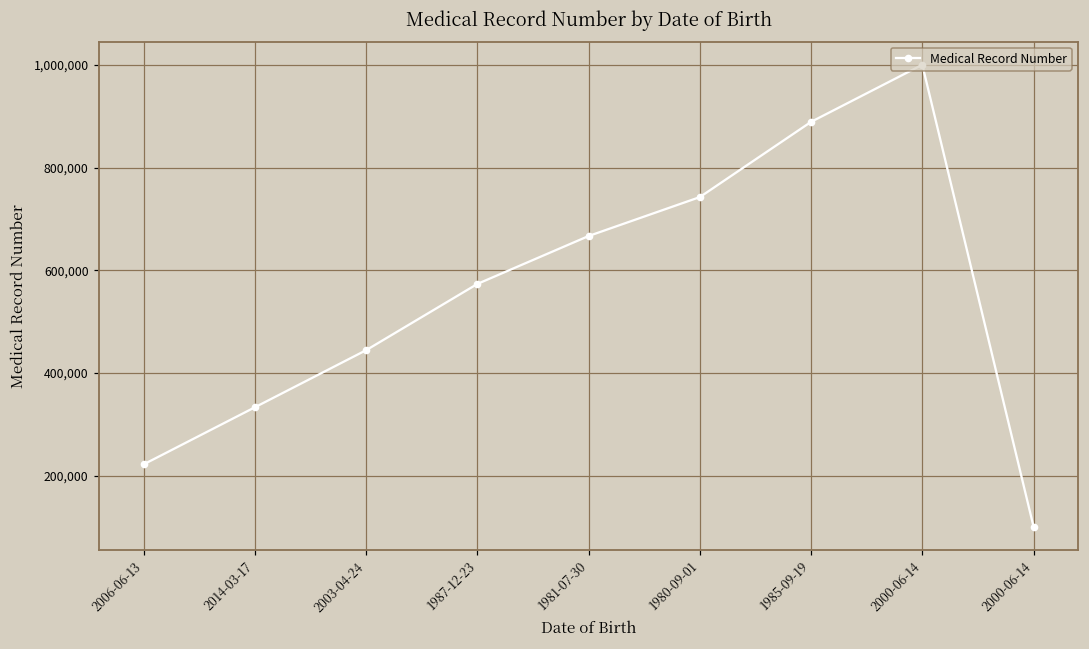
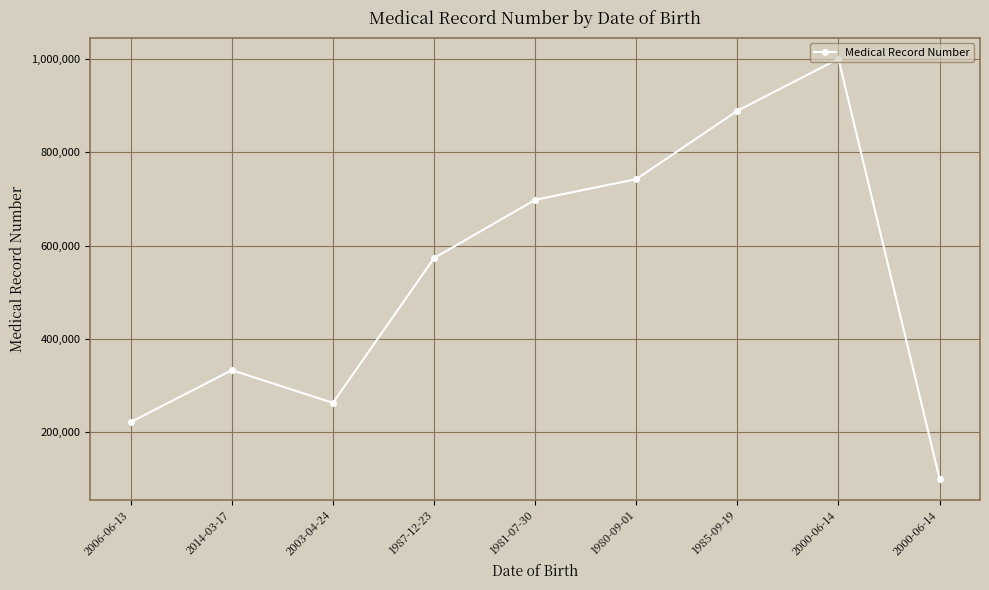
  {
    "2006-06-13": "220,000",
    "2014-03-17": "330,000",
-   "2003-04-24": "440,000",
+   "2003-04-24": "260,000",
    "1987-12-23": "570,000",
-   "1981-07-30": "670,000",
+   "1981-07-30": "700,000",
    "1980-09-01": "740,000",
    "1985-09-19": "890,000"
  }
